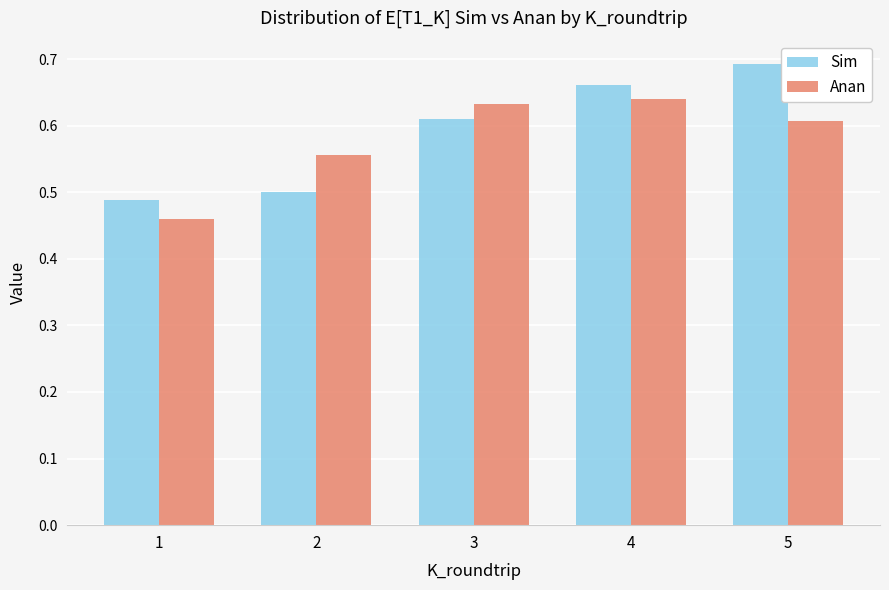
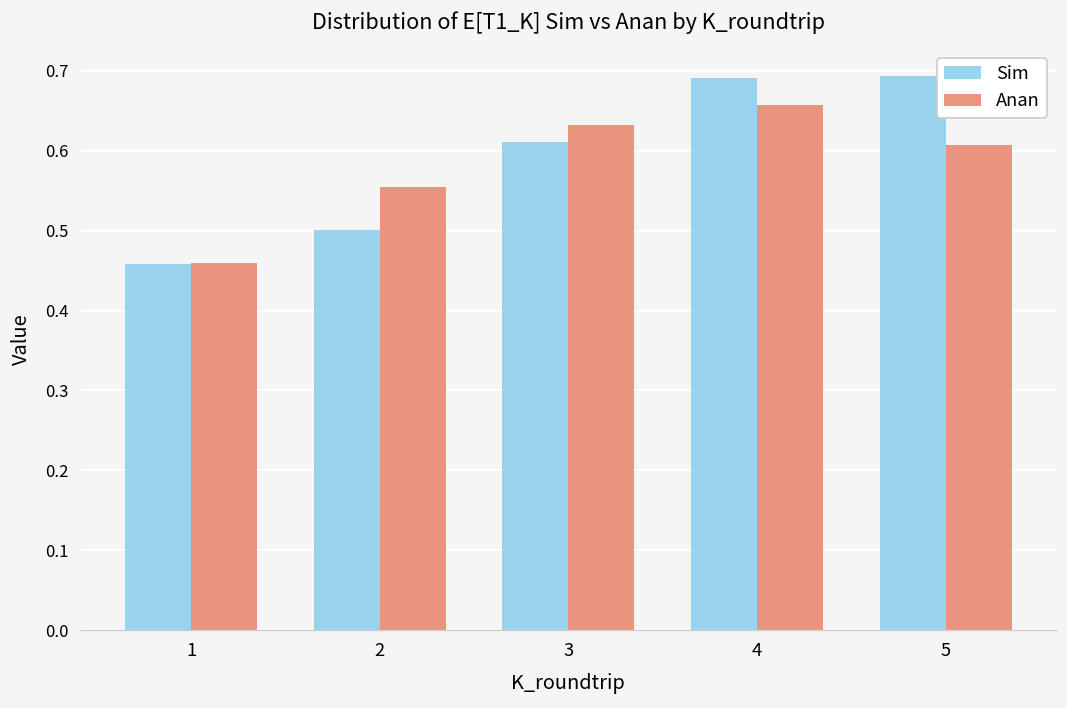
  {
    "Sim": {
-     "1": 0.49,
+     "1": 0.46,
      "2": 0.50,
      "3": 0.61,
-     "4": 0.66,
+     "4": 0.69,
      "5": 0.69
    },
    "Anan": {
      "1": 0.46,
      "2": 0.56,
      "3": 0.63,
-     "4": 0.64,
+     "4": 0.66,
      "5": 0.61
    }
  }
